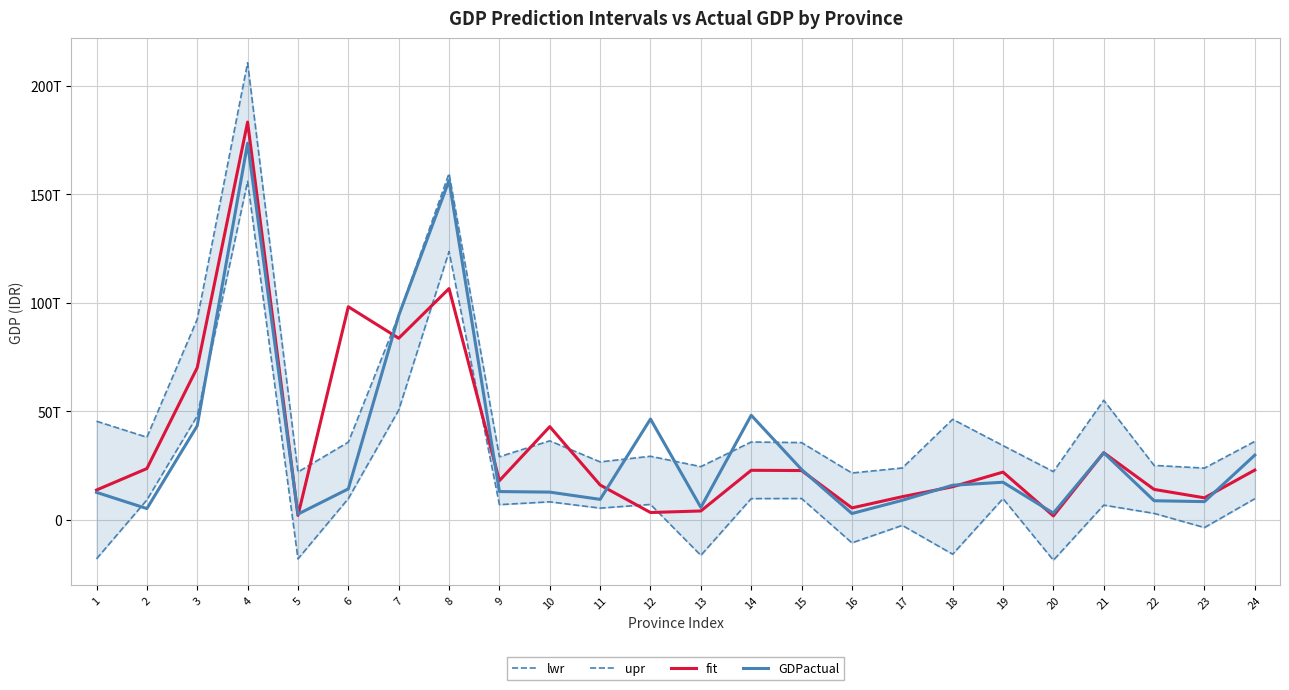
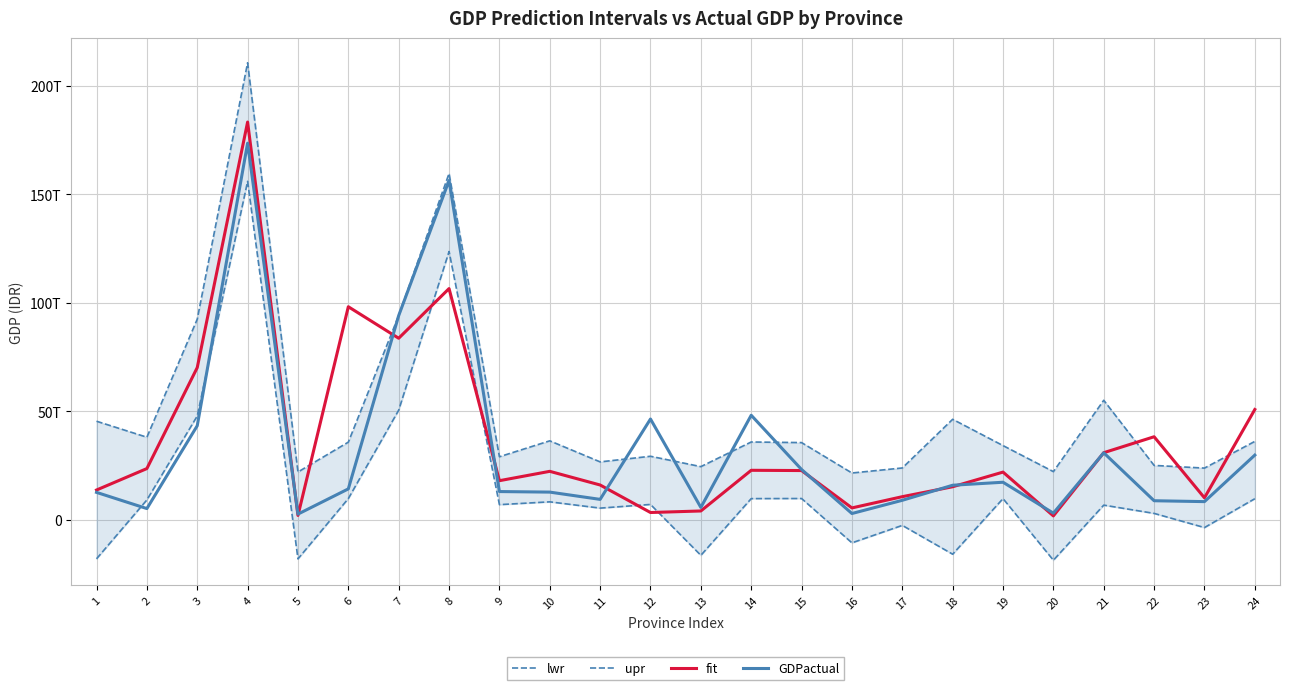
  {
    "fit": {
      "2": "24T",
      "3": "70T",
      "4": "183T",
      "6": "98T",
      "7": "84T",
      "8": "107T",
      "9": "18T",
-     "10": "43T",
+     "10": "22T",
      "11": "16T",
      "12": "3T",
      "13": "4T",
      "14": "23T",
      "16": "6T",
      "17": "11T",
      "19": "22T",
      "20": "2T",
-     "22": "14T",
+     "22": "38T",
      "23": "10T",
-     "24": "23T"
+     "24": "51T"
    }
  }
